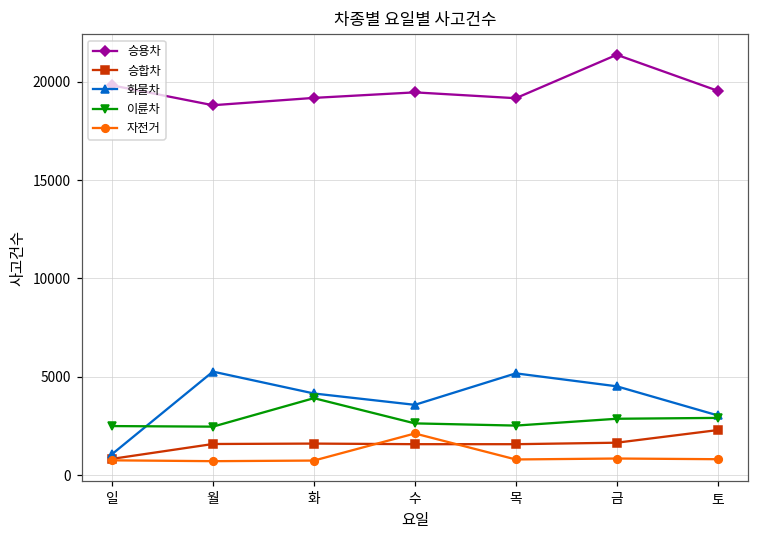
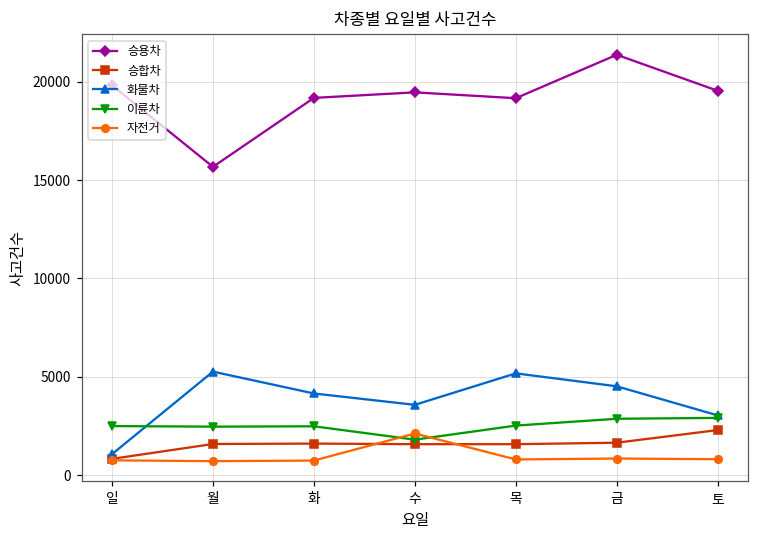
  {
    "승용차": {
-     "월": 18800,
+     "월": 15700,
      "화": 19200,
      "수": 19500,
      "목": 19200,
      "금": 21400,
      "토": 19500
    },
    "승합차": {
      "월": 1600,
      "화": 1600,
      "수": 1600,
      "목": 1600,
      "금": 1700,
      "토": 2300
    },
    "화물차": {
      "일": 1100,
      "월": 5300,
      "화": 4200,
      "수": 3600,
      "목": 5200,
      "금": 4500
    },
    "이륜차": {
      "일": 2500,
      "월": 2500,
-     "화": 3900,
-     "수": 2600,
+     "화": 2500,
+     "수": 1800,
      "목": 2500,
      "금": 2900
    },
    "자전거": {
      "월": 700,
      "화": 700,
      "수": 2100,
      "목": 800,
      "금": 800,
      "토": 800
    }
  }
